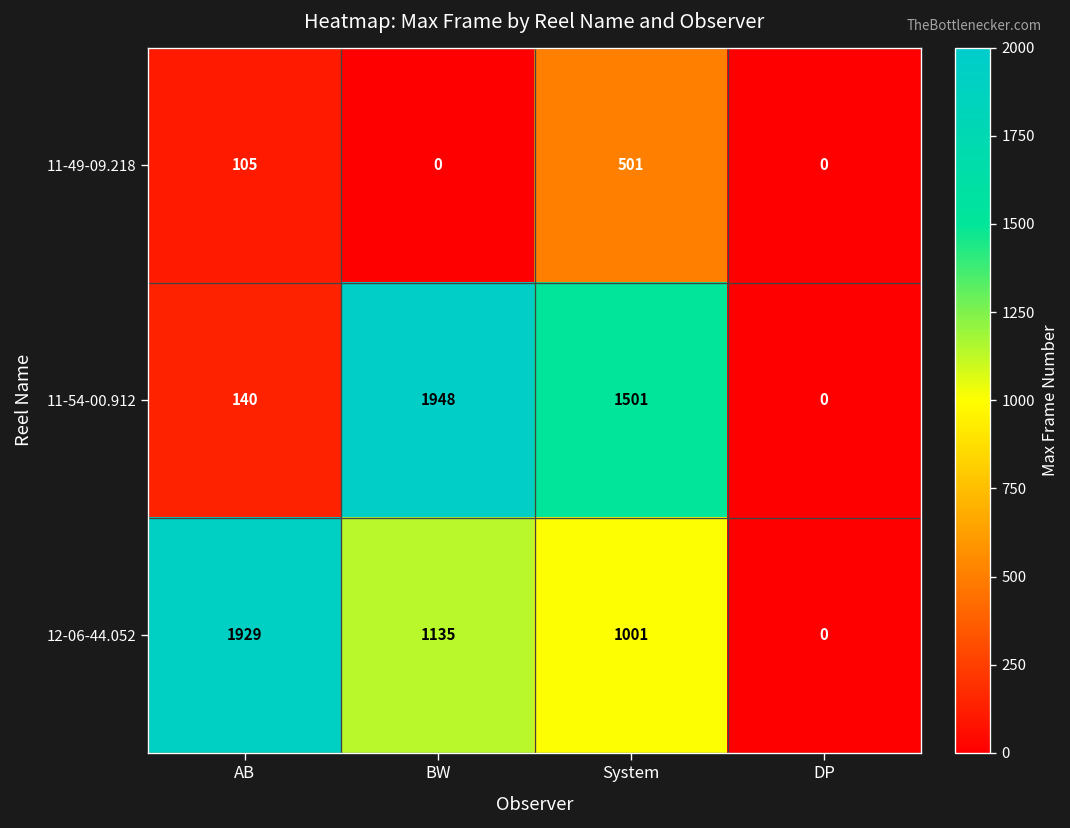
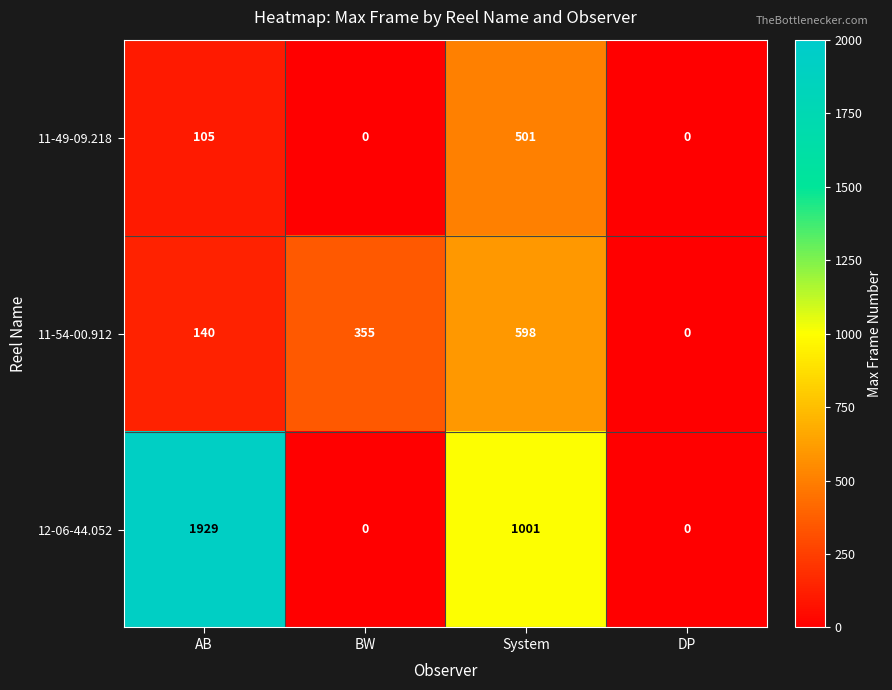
  {
    "11-49-09.218": {
      "AB": 105,
      "BW": 0,
      "System": 501,
      "DP": 0
    },
    "11-54-00.912": {
      "AB": 140,
-     "BW": 1948,
-     "System": 1501,
+     "BW": 355,
+     "System": 598,
      "DP": 0
    },
    "12-06-44.052": {
      "AB": 1929,
-     "BW": 1135,
+     "BW": 0,
      "System": 1001,
      "DP": 0
    }
  }
